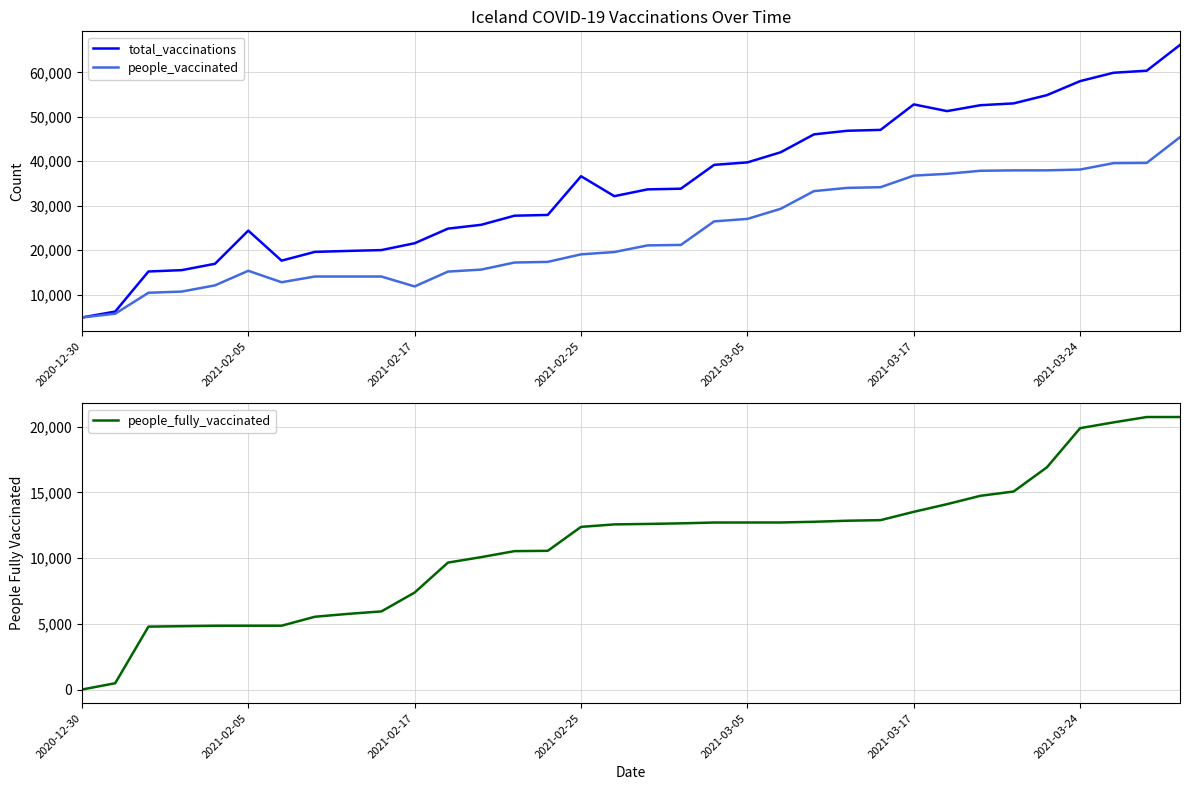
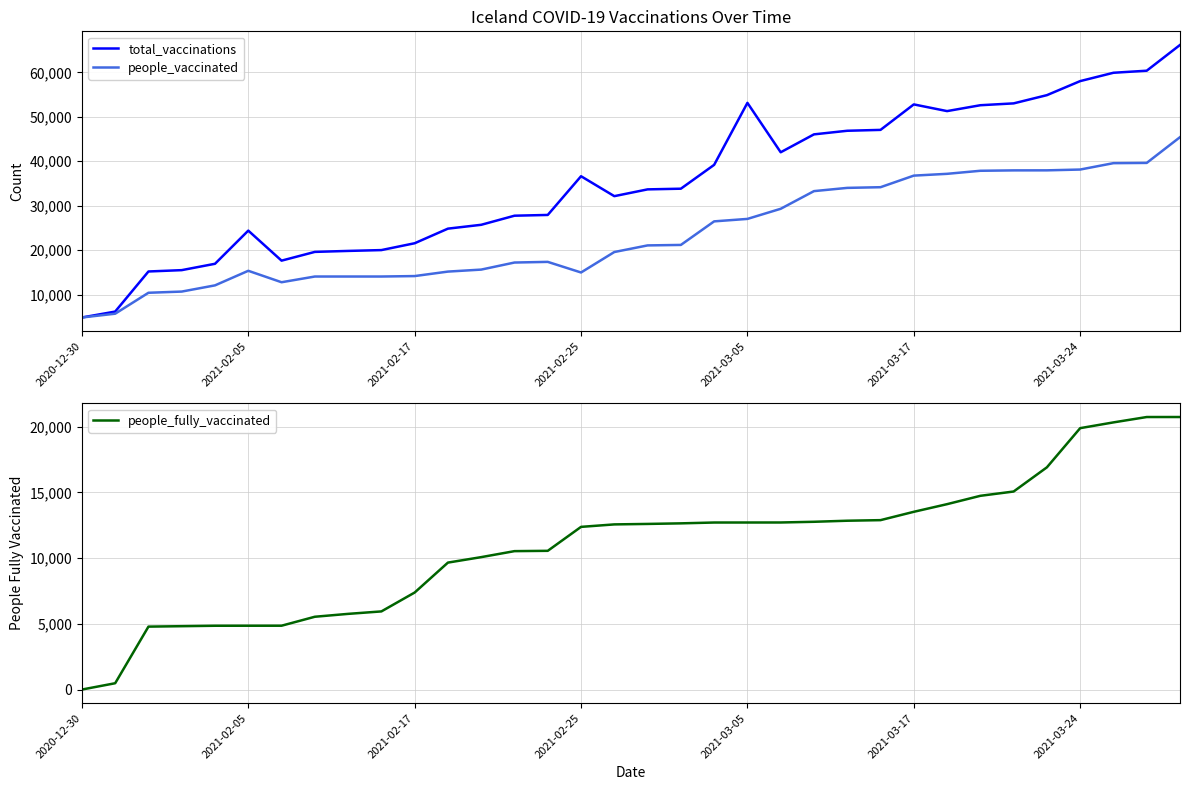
  {
    "Iceland COVID-19 Vaccinations Over Time": {
      "total_vaccinations": {
        "2021-02-05": "24,000",
        "2021-02-17": "22,000",
        "2021-02-25": "37,000",
-       "2021-03-05": "40,000",
+       "2021-03-05": "53,000",
        "2021-03-17": "53,000",
        "2021-03-24": "58,000"
      },
      "people_vaccinated": {
        "2021-02-05": "15,000",
-       "2021-02-17": "12,000",
-       "2021-02-25": "19,000",
+       "2021-02-17": "14,000",
+       "2021-02-25": "15,000",
        "2021-03-05": "27,000",
        "2021-03-17": "37,000",
        "2021-03-24": "38,000"
      }
    }
  }
